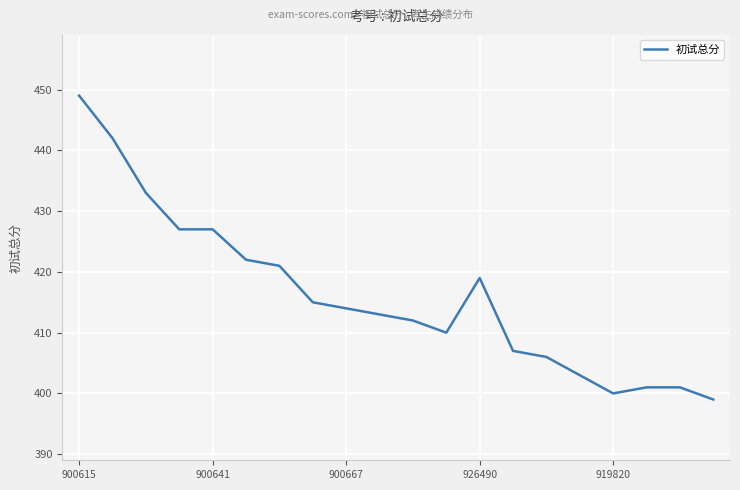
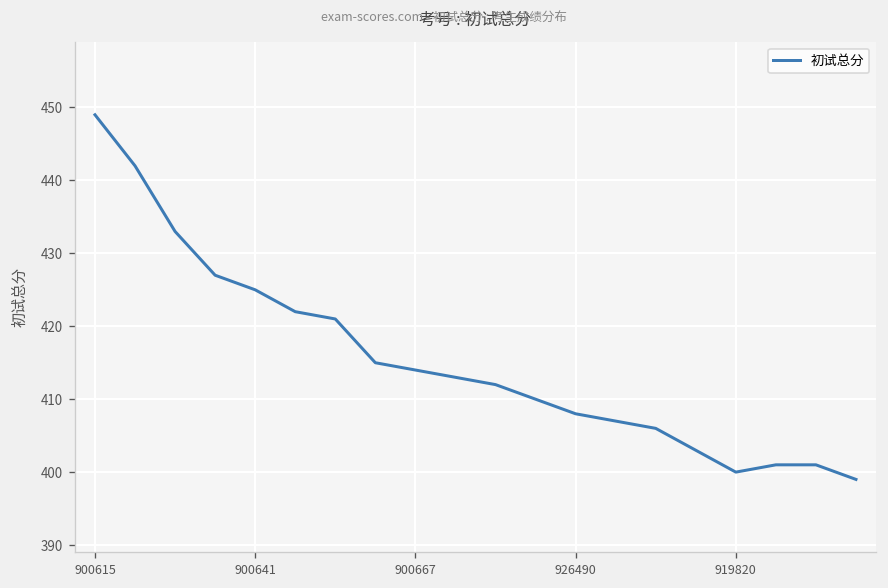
  {
    "900615": 449,
-   "900641": 427,
+   "900641": 425,
    "900667": 414,
-   "926490": 419,
+   "926490": 408,
    "919820": 400
  }
